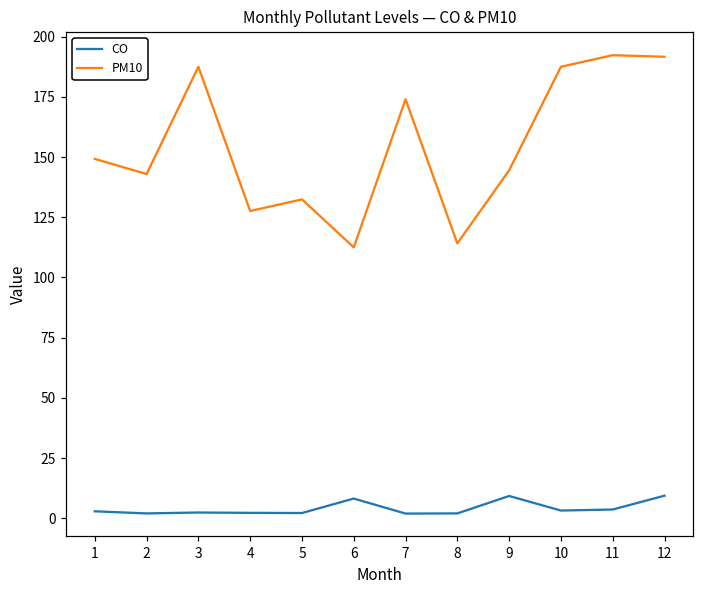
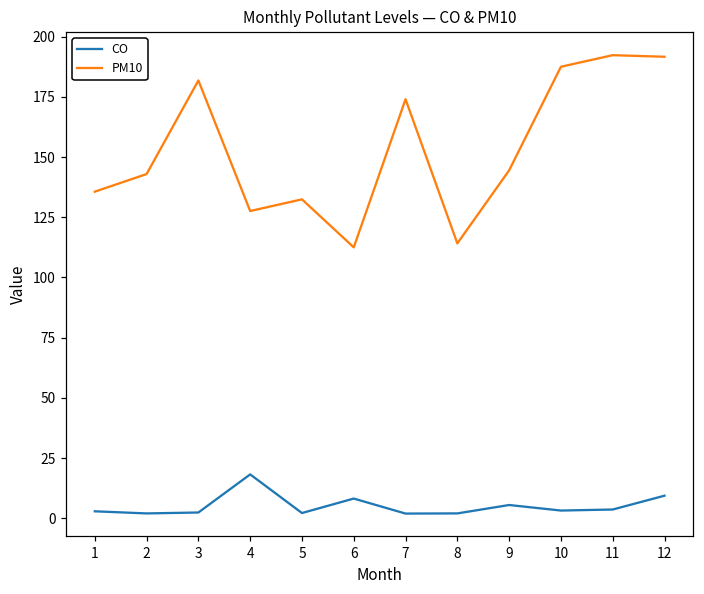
  {
    "CO": {
      "1": 3,
      "2": 2,
      "3": 2,
-     "4": 2,
+     "4": 18,
      "5": 2,
      "6": 8,
      "7": 2,
      "8": 2,
-     "9": 9,
+     "9": 5,
      "10": 3,
      "11": 4,
      "12": 9
    },
    "PM10": {
-     "1": 149,
+     "1": 136,
      "2": 143,
-     "3": 188,
+     "3": 182,
      "4": 128,
      "5": 132,
      "6": 113,
      "7": 174,
      "8": 114,
      "9": 144,
      "10": 188,
      "11": 192,
      "12": 192
    }
  }
